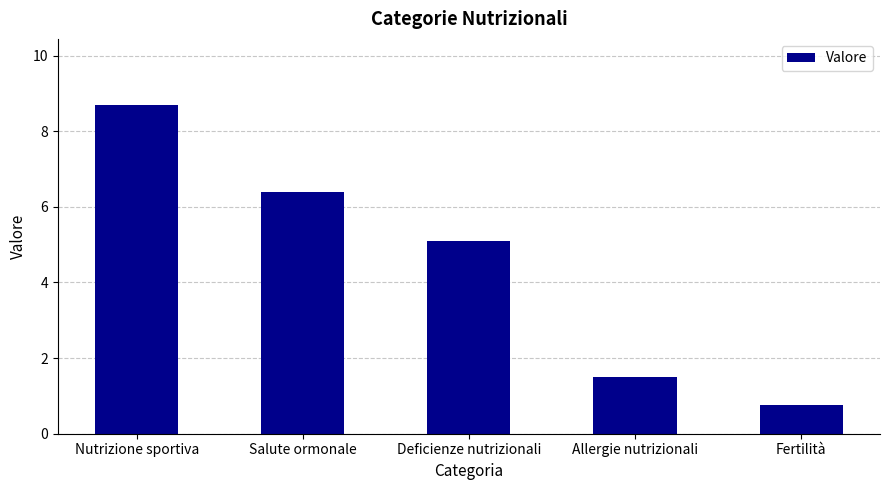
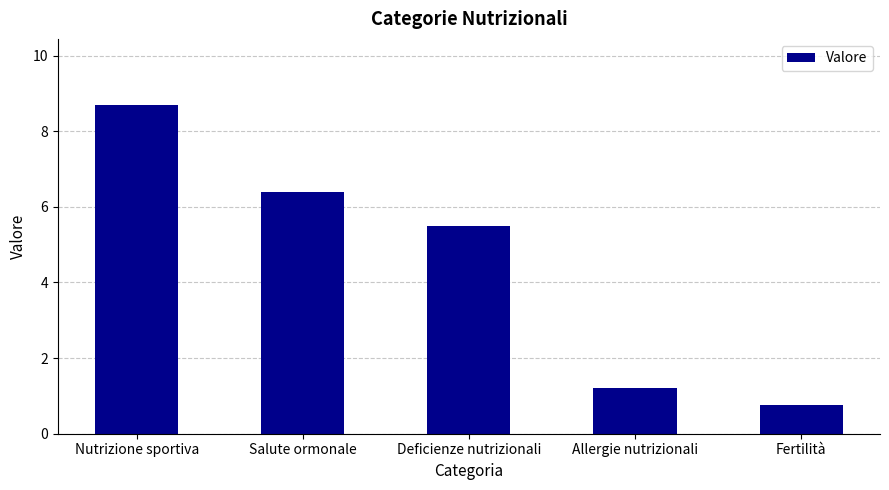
  {
    "Nutrizione sportiva": 8.7,
    "Salute ormonale": 6.4,
-   "Deficienze nutrizionali": 5.1,
-   "Allergie nutrizionali": 1.5,
+   "Deficienze nutrizionali": 5.5,
+   "Allergie nutrizionali": 1.2,
    "Fertilità": 0.8
  }
